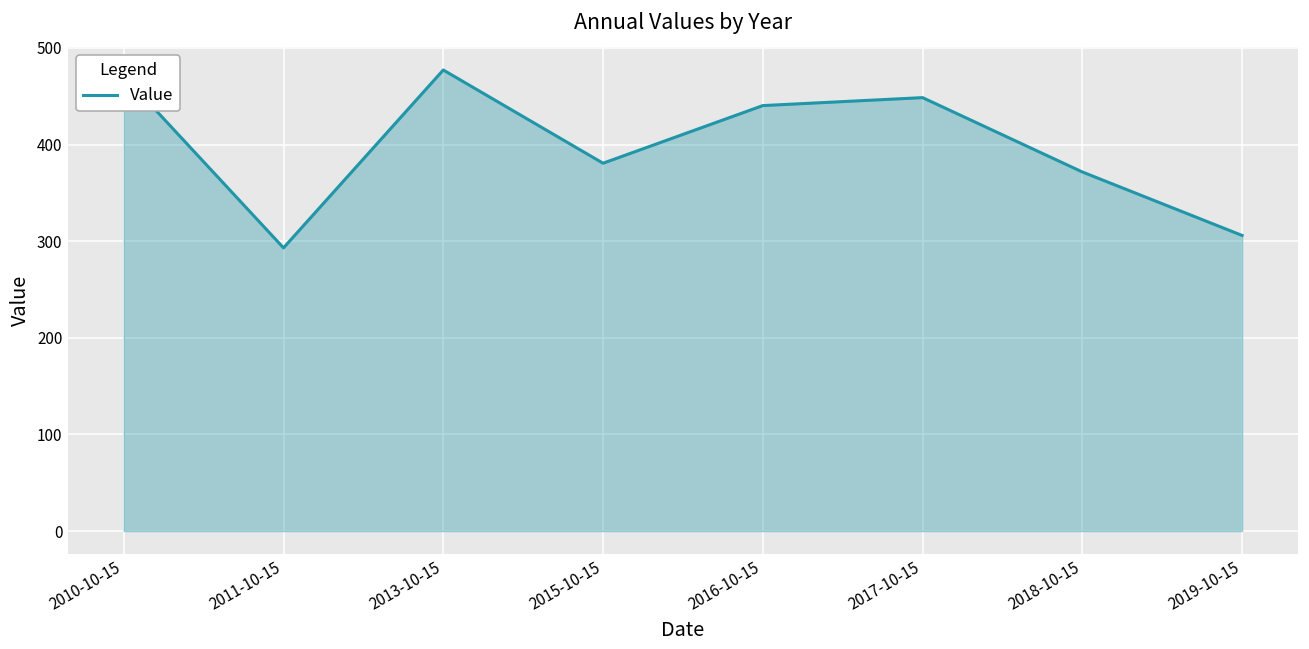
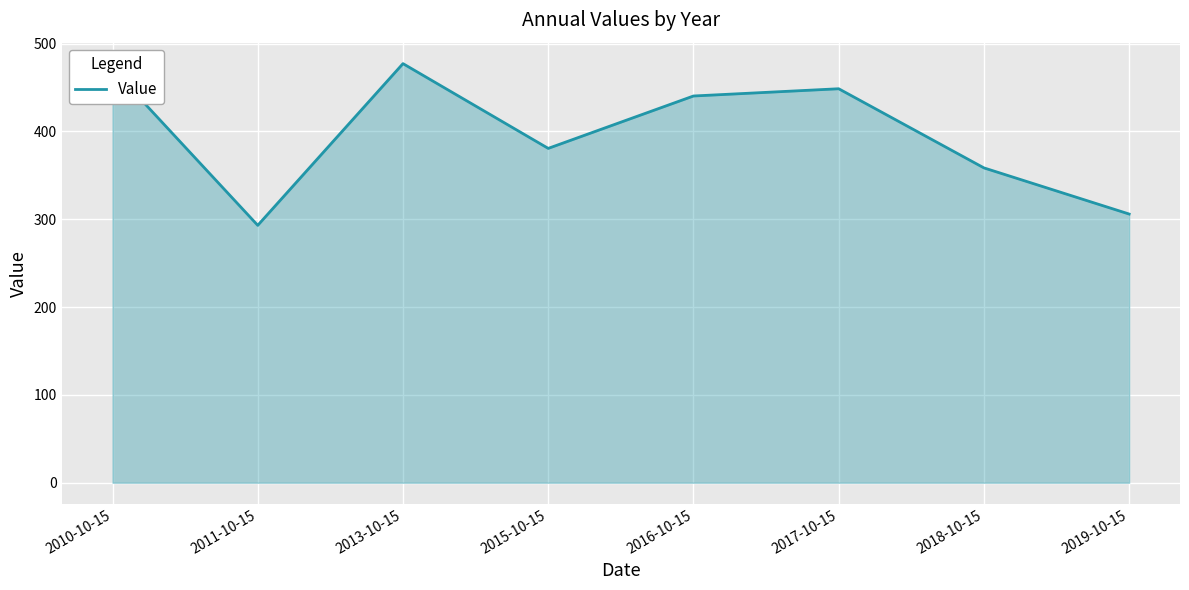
  {
    "2011-10-15": 290,
    "2013-10-15": 480,
    "2015-10-15": 380,
    "2016-10-15": 440,
    "2017-10-15": 450,
-   "2018-10-15": 370,
+   "2018-10-15": 360,
    "2019-10-15": 310
  }
